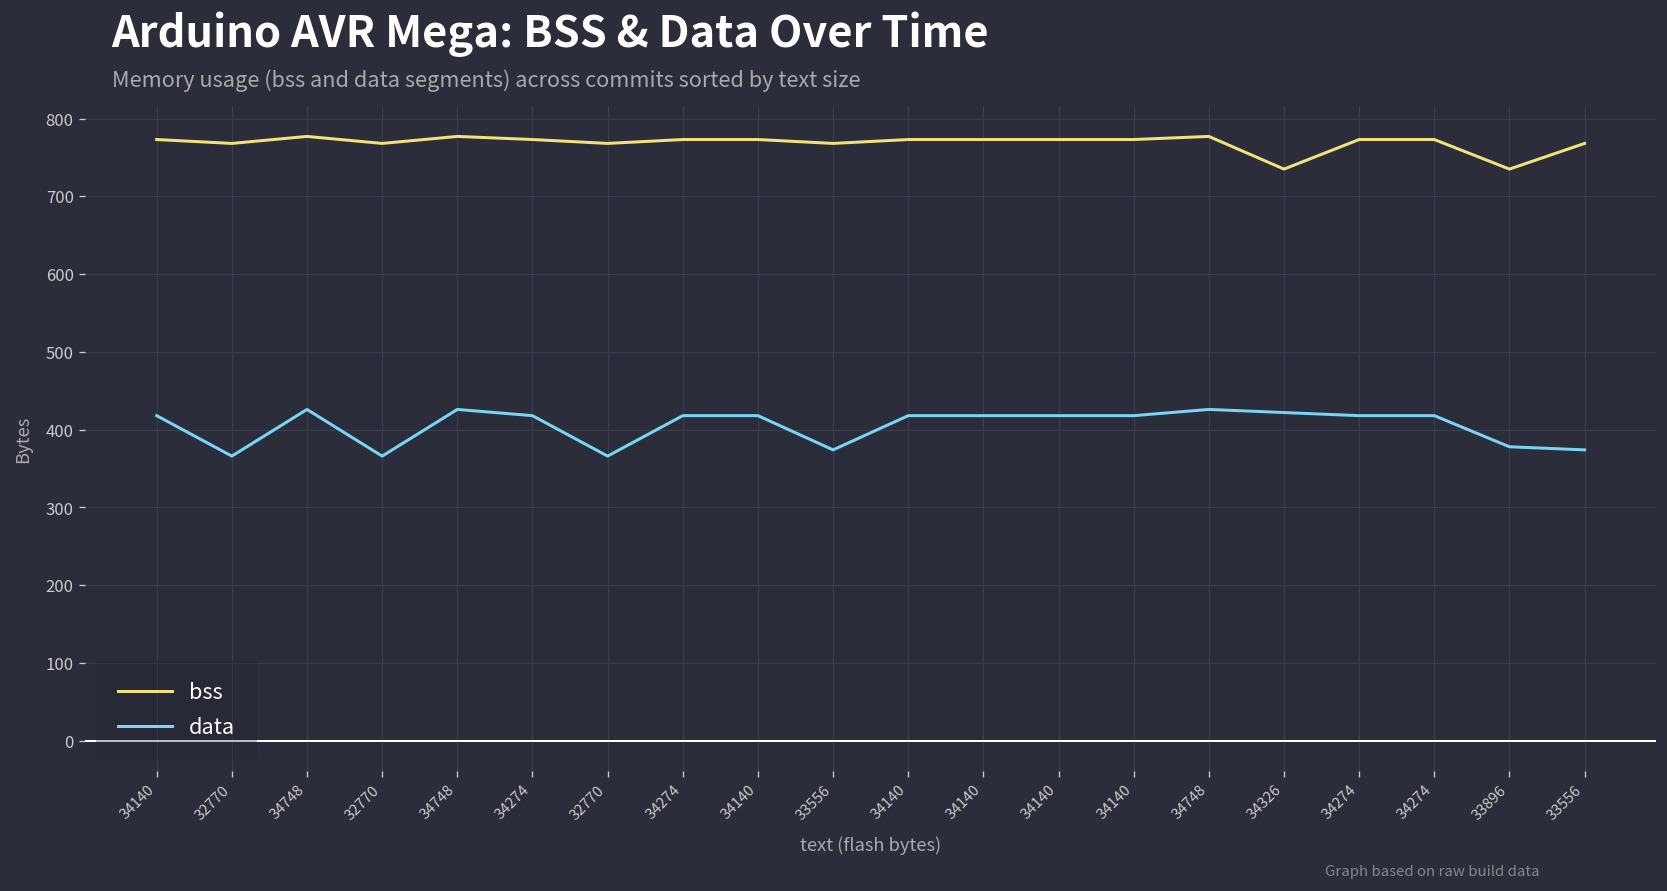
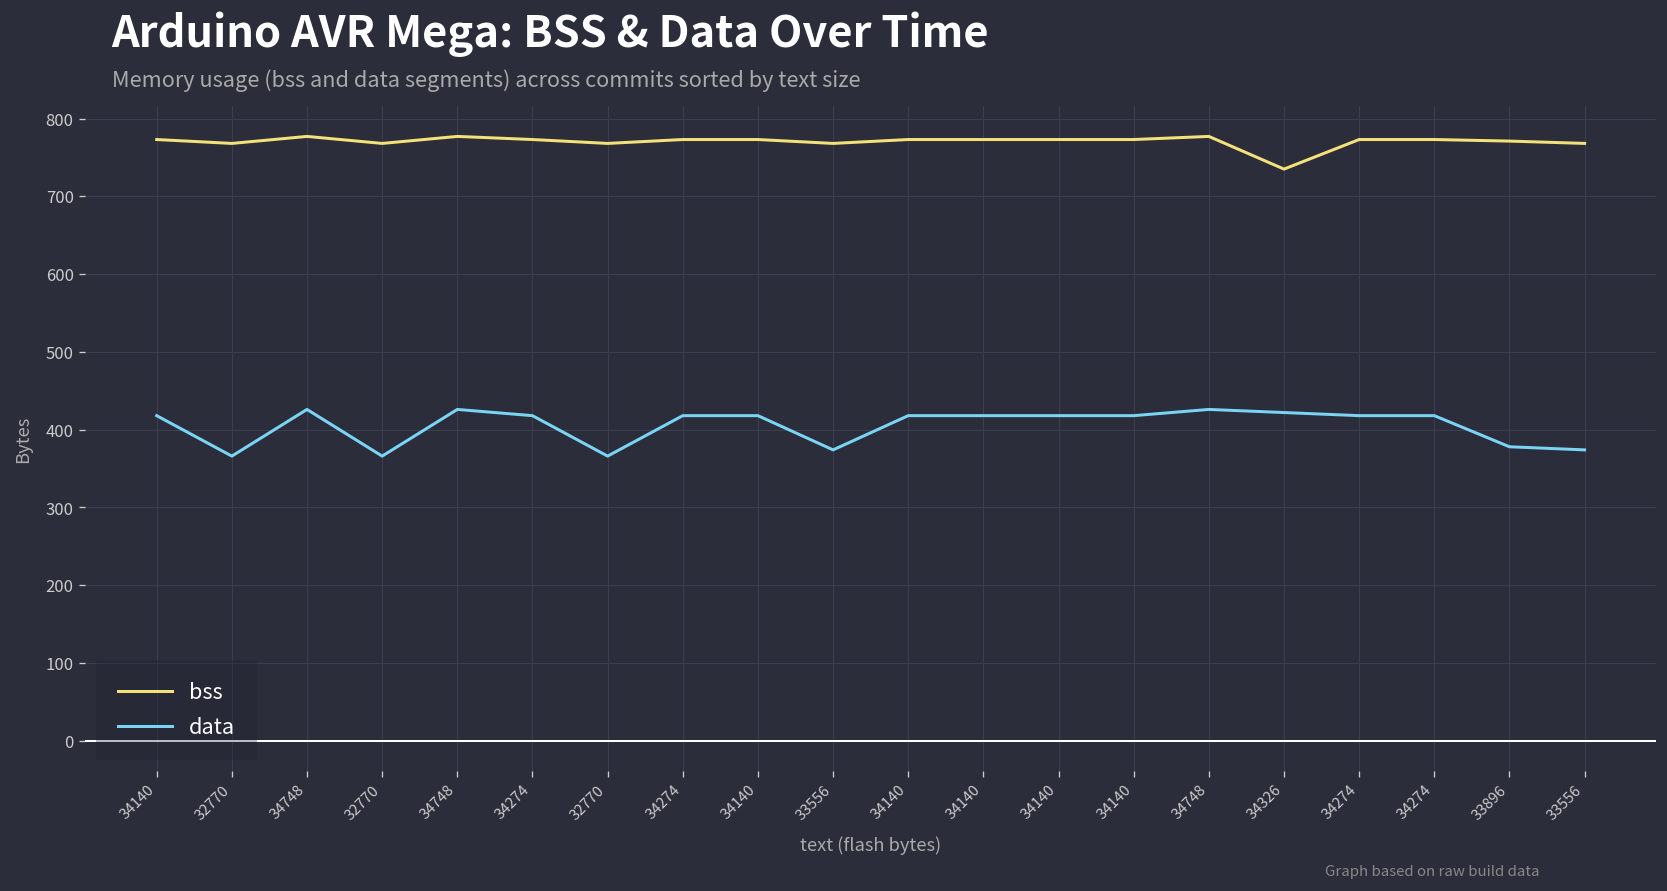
  {
    "bss": {
      "34326": 740,
-     "33896": 740
+     "33896": 770
    },
    "data": {
      "34326": 420,
      "33896": 380
    }
  }
